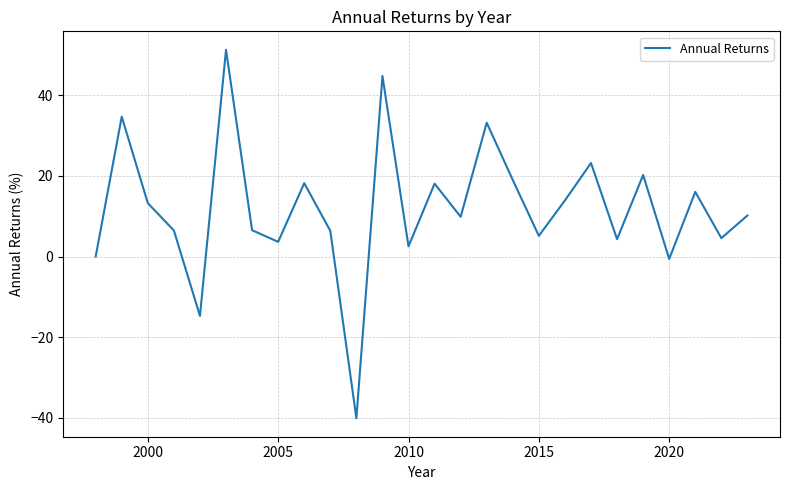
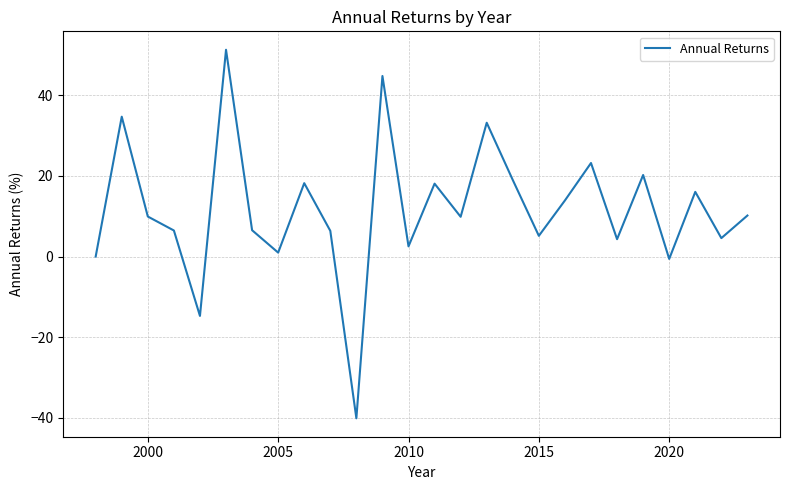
  {
-   "2000": 13,
-   "2005": 4,
+   "2000": 10,
+   "2005": 1,
    "2010": 3,
    "2015": 5,
    "2020": -1
  }
